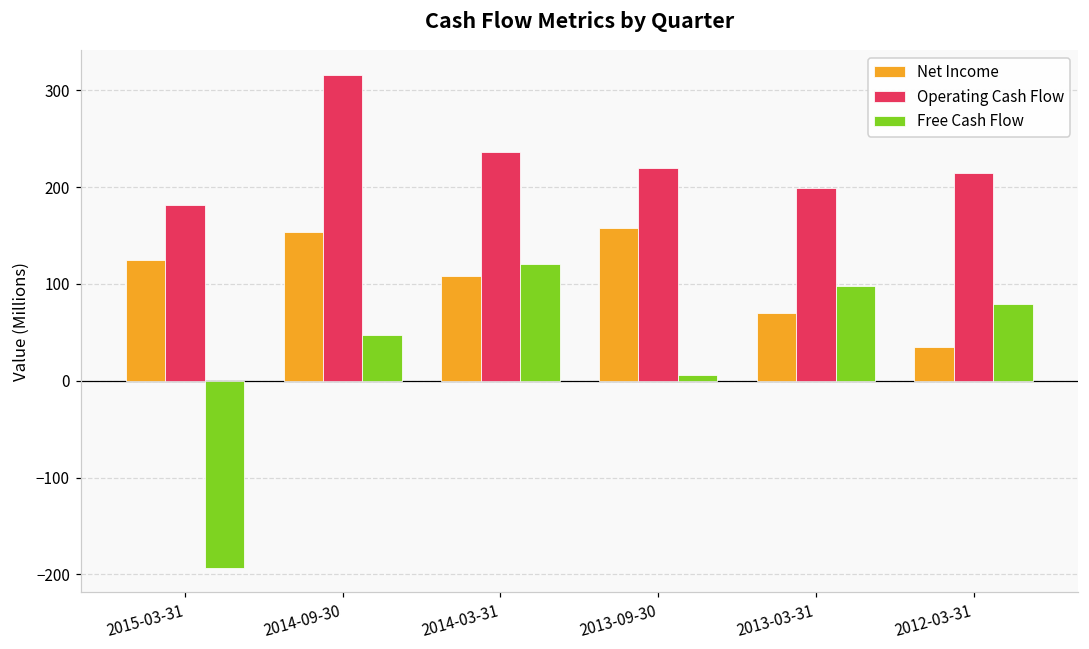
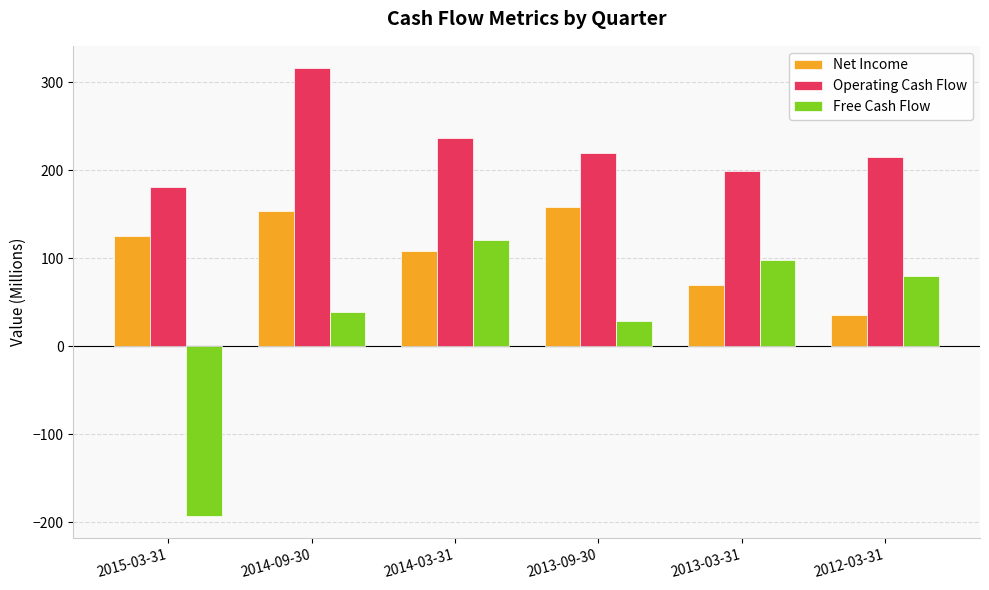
  {
    "Net Income": {
      "2015-03-31": 130,
      "2014-09-30": 150,
      "2014-03-31": 110,
      "2013-09-30": 160,
      "2013-03-31": 70,
      "2012-03-31": 30
    },
    "Operating Cash Flow": {
      "2015-03-31": 180,
      "2014-09-30": 320,
      "2014-03-31": 240,
      "2013-09-30": 220,
      "2013-03-31": 200,
      "2012-03-31": 220
    },
    "Free Cash Flow": {
      "2015-03-31": -190,
-     "2014-09-30": 50,
+     "2014-09-30": 40,
      "2014-03-31": 120,
-     "2013-09-30": 10,
+     "2013-09-30": 30,
      "2013-03-31": 100,
      "2012-03-31": 80
    }
  }
